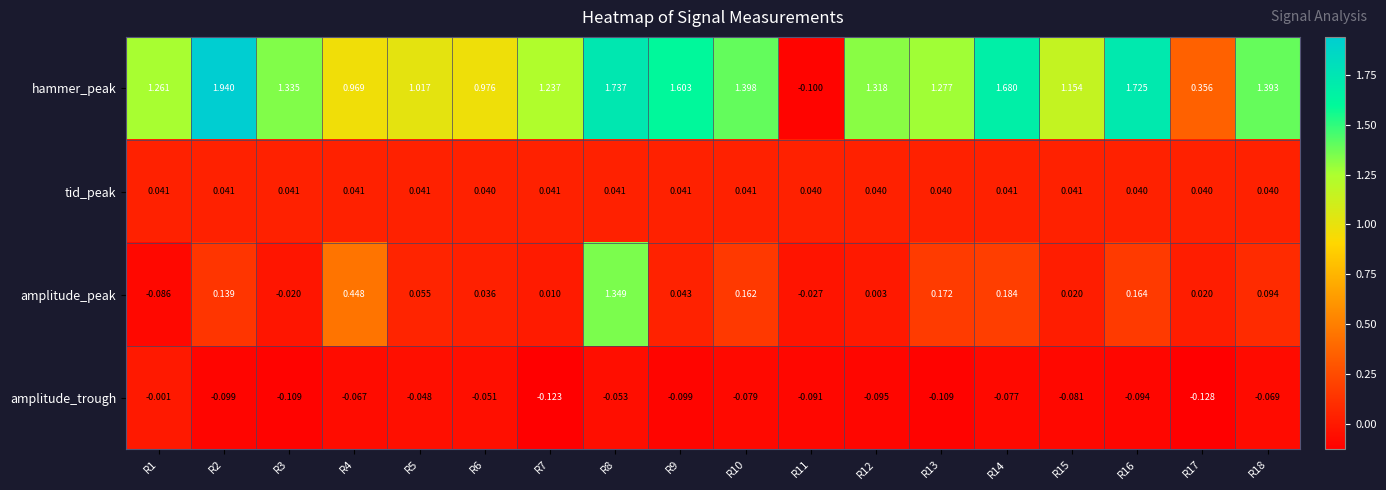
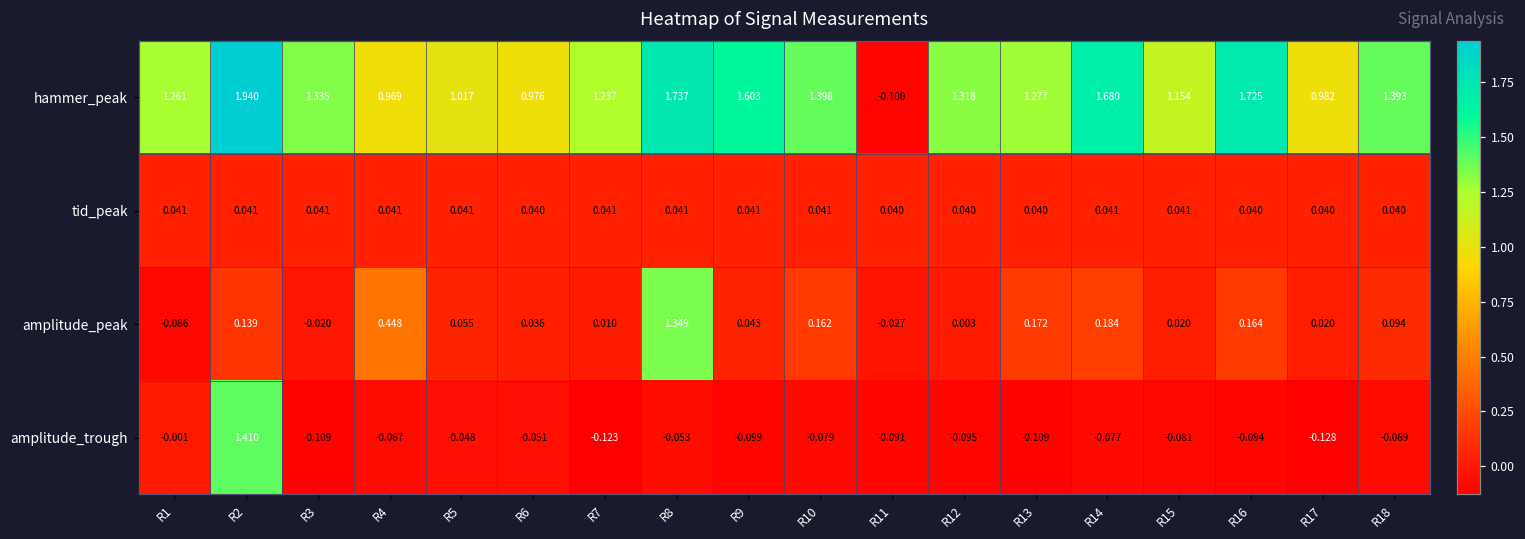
  {
    "hammer_peak": {
      "R1": 1.261,
      "R2": 1.940,
      "R3": 1.335,
      "R4": 0.969,
      "R5": 1.017,
      "R6": 0.976,
      "R7": 1.237,
      "R8": 1.737,
      "R9": 1.603,
      "R10": 1.398,
      "R11": -0.100,
      "R12": 1.318,
      "R13": 1.277,
      "R14": 1.680,
      "R15": 1.154,
      "R16": 1.725,
-     "R17": 0.356,
+     "R17": 0.982,
      "R18": 1.393
    },
    "tid_peak": {
      "R1": 0.041,
      "R2": 0.041,
      "R3": 0.041,
      "R4": 0.041,
      "R5": 0.041,
      "R6": 0.040,
      "R7": 0.041,
      "R8": 0.041,
      "R9": 0.041,
      "R10": 0.041,
      "R11": 0.040,
      "R12": 0.040,
      "R13": 0.040,
      "R14": 0.041,
      "R15": 0.041,
      "R16": 0.040,
      "R17": 0.040,
      "R18": 0.040
    },
    "amplitude_peak": {
      "R1": -0.086,
      "R2": 0.139,
      "R3": -0.020,
      "R4": 0.448,
      "R5": 0.055,
      "R6": 0.036,
      "R7": 0.010,
      "R8": 1.349,
      "R9": 0.043,
      "R10": 0.162,
      "R11": -0.027,
      "R12": 0.003,
      "R13": 0.172,
      "R14": 0.184,
      "R15": 0.020,
      "R16": 0.164,
      "R17": 0.020,
      "R18": 0.094
    },
    "amplitude_trough": {
      "R1": -0.001,
-     "R2": -0.099,
+     "R2": 1.410,
      "R3": -0.109,
      "R4": -0.067,
      "R5": -0.048,
      "R6": -0.051,
      "R7": -0.123,
      "R8": -0.053,
      "R9": -0.099,
      "R10": -0.079,
      "R11": -0.091,
      "R12": -0.095,
      "R13": -0.109,
      "R14": -0.077,
      "R15": -0.081,
      "R16": -0.094,
      "R17": -0.128,
      "R18": -0.069
    }
  }
